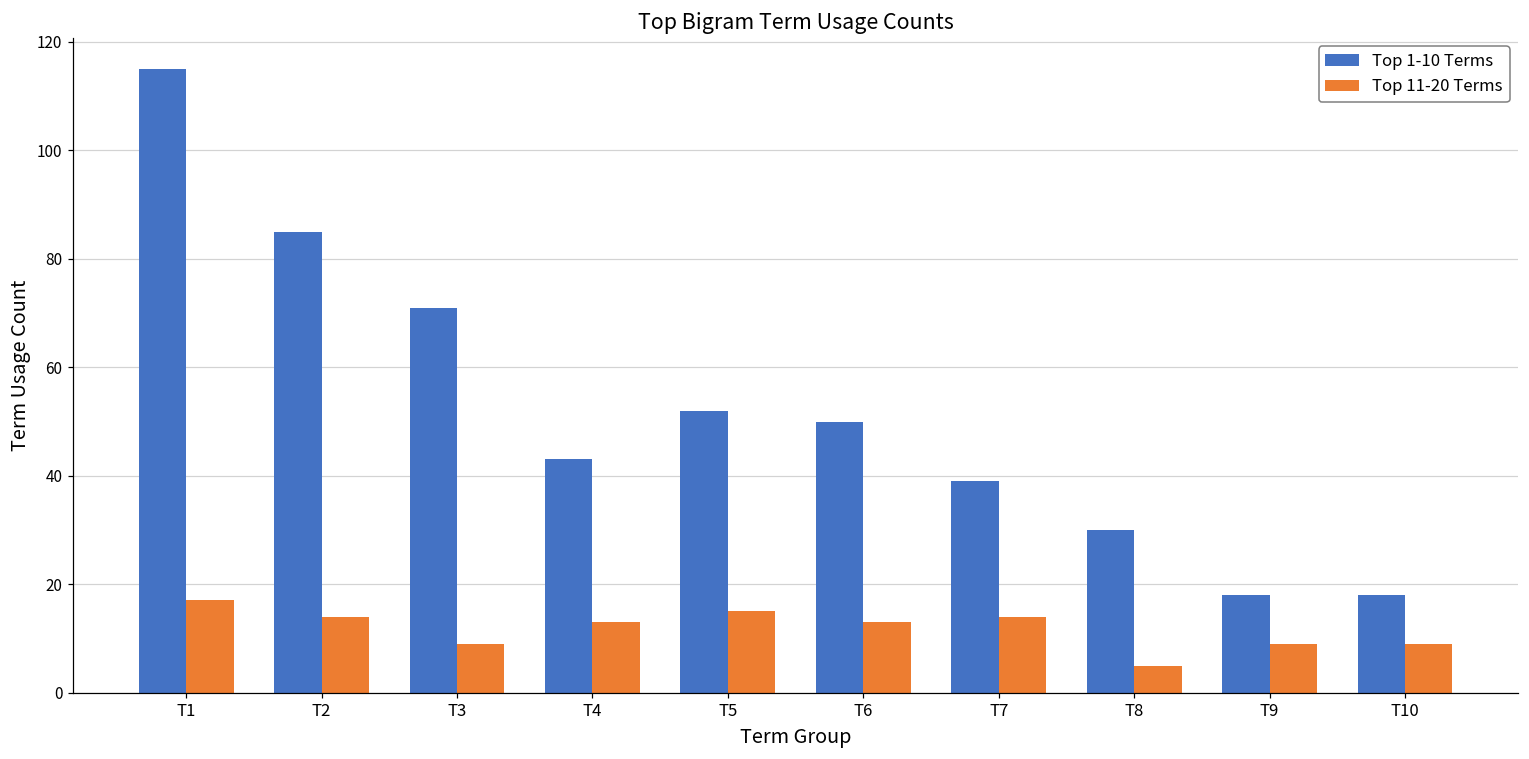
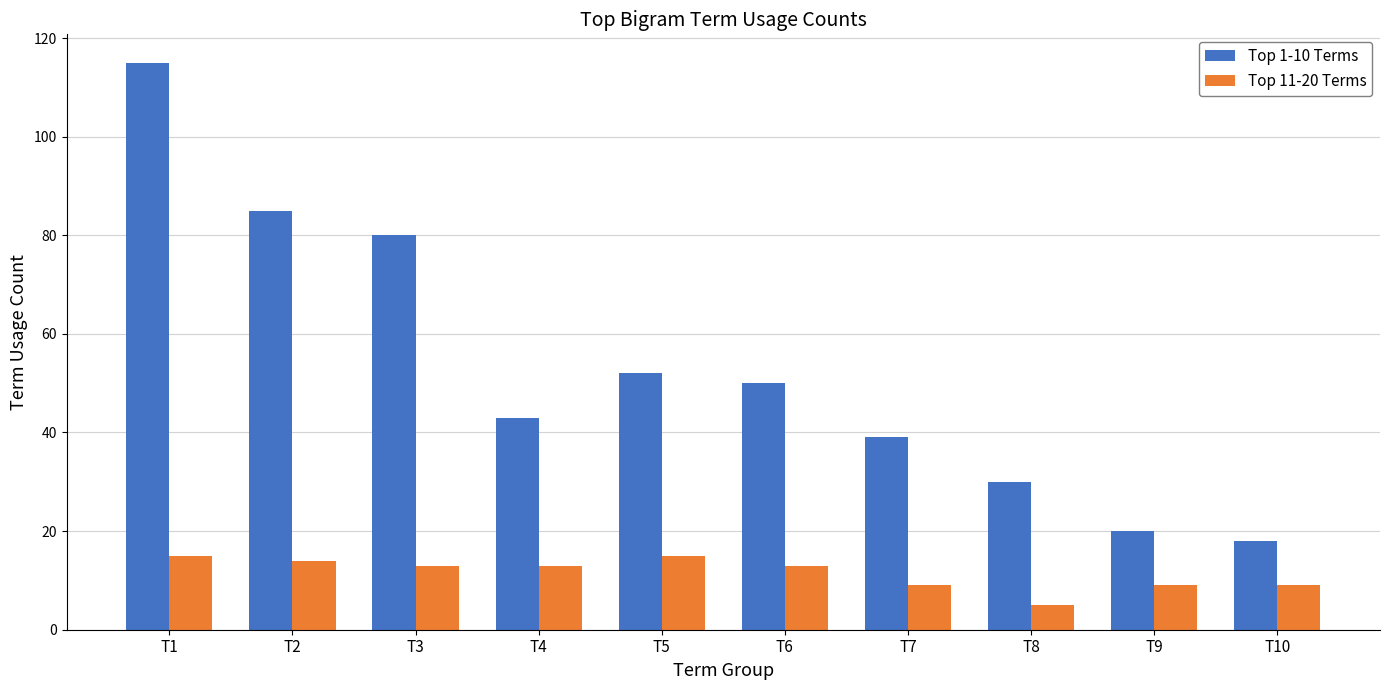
  {
    "Top 1-10 Terms": {
      "T1": 115,
      "T2": 85,
-     "T3": 71,
+     "T3": 80,
      "T4": 43,
      "T5": 52,
      "T6": 50,
      "T7": 39,
      "T8": 30,
-     "T9": 18,
+     "T9": 20,
      "T10": 18
    },
    "Top 11-20 Terms": {
-     "T1": 17,
+     "T1": 15,
      "T2": 14,
-     "T3": 9,
+     "T3": 13,
      "T4": 13,
      "T5": 15,
      "T6": 13,
-     "T7": 14,
+     "T7": 9,
      "T8": 5,
      "T9": 9,
      "T10": 9
    }
  }
